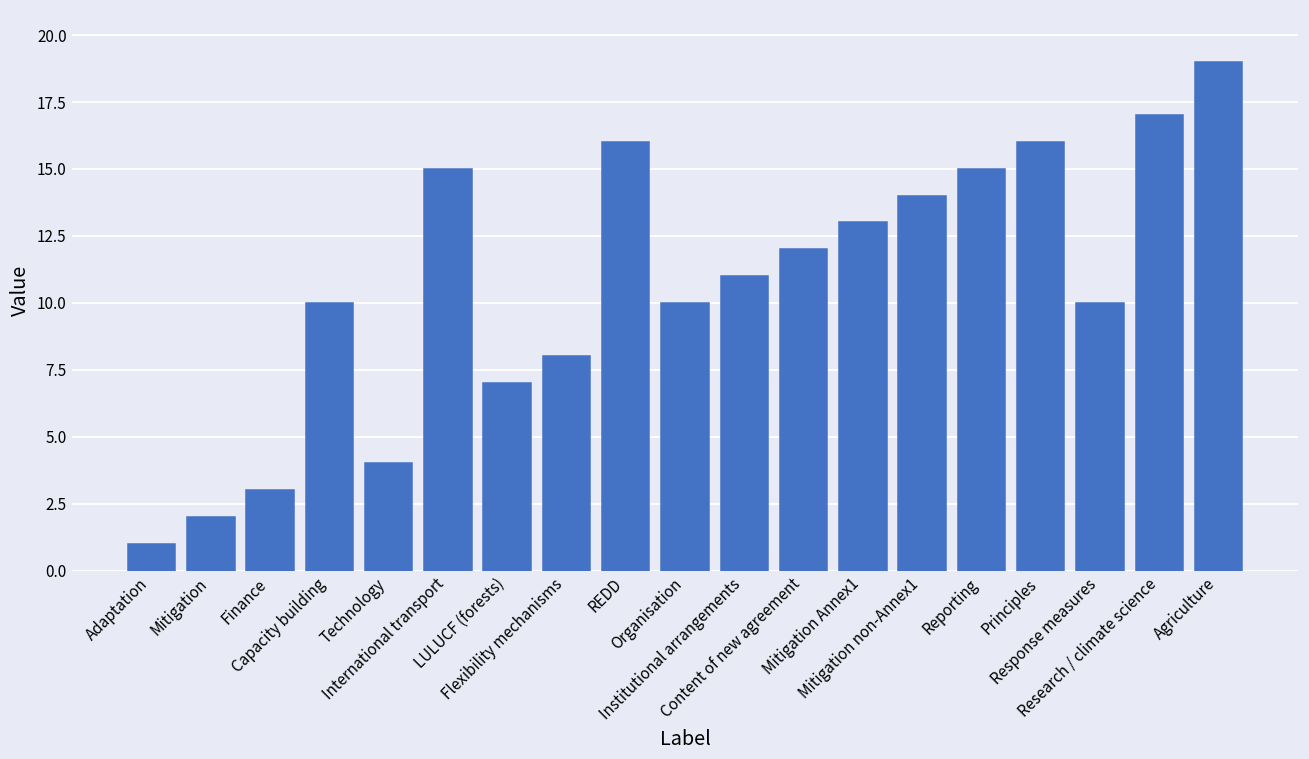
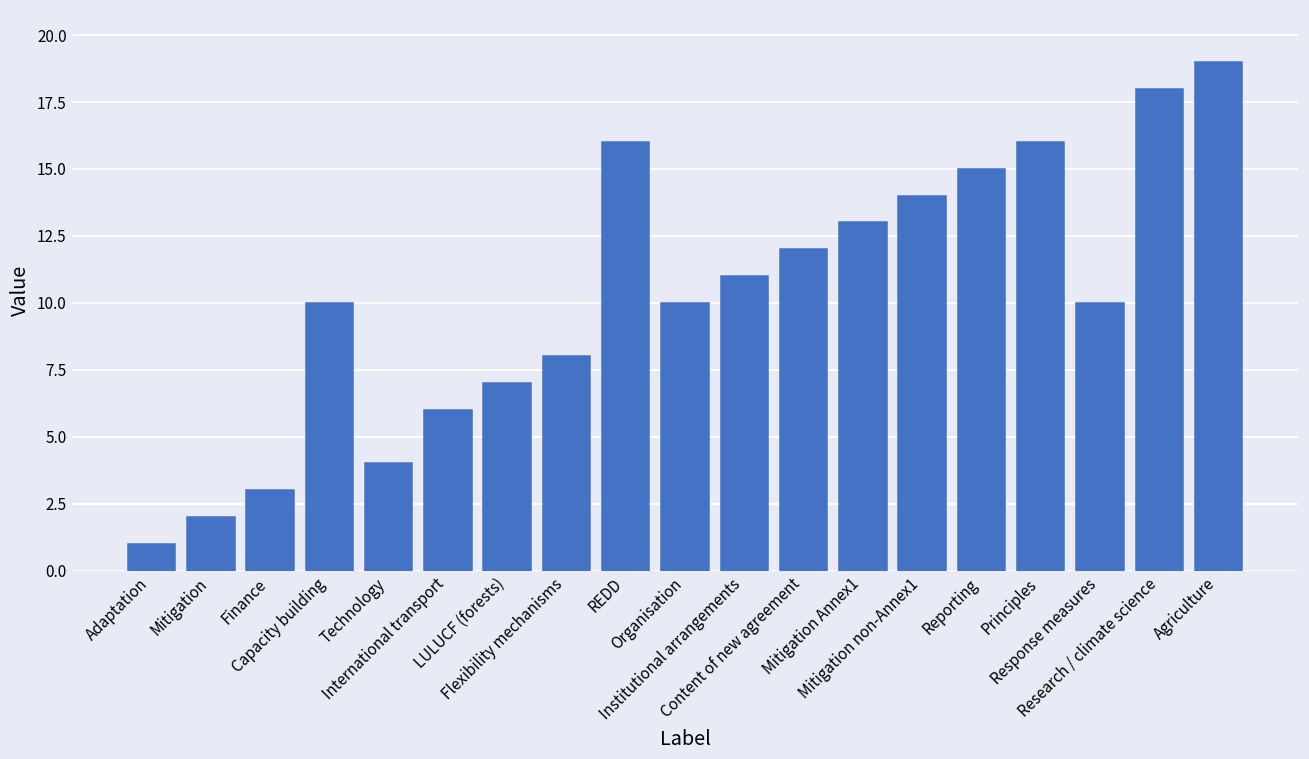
  {
    "Adaptation": 1,
    "Mitigation": 2,
    "Finance": 3,
    "Capacity building": 10,
    "Technology": 4,
-   "International transport": 15,
+   "International transport": 6,
    "LULUCF (forests)": 7,
    "Flexibility mechanisms": 8,
    "REDD": 16,
    "Organisation": 10,
    "Institutional arrangements": 11,
    "Content of new agreement": 12,
    "Mitigation Annex1": 13,
    "Mitigation non-Annex1": 14,
    "Reporting": 15,
    "Principles": 16,
    "Response measures": 10,
-   "Research / climate science": 17,
+   "Research / climate science": 18,
    "Agriculture": 19
  }
